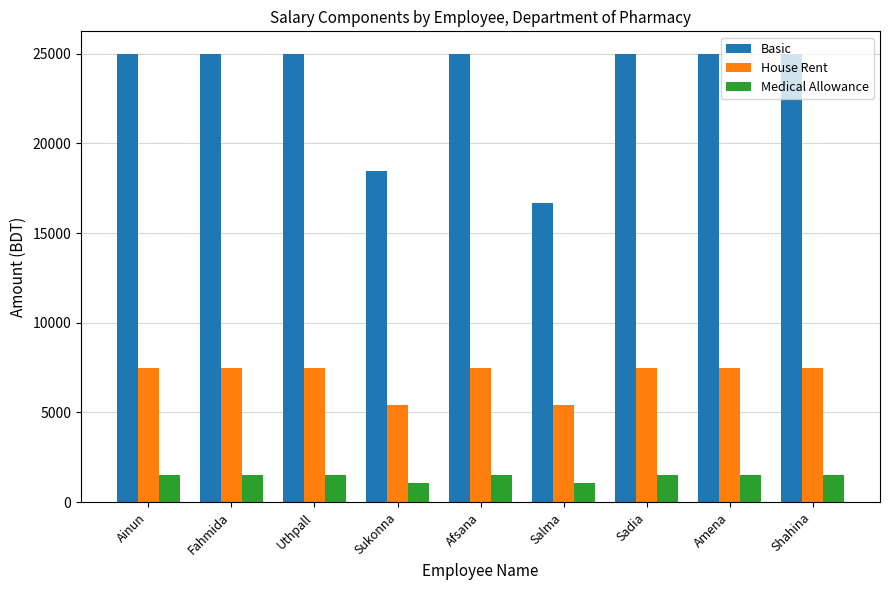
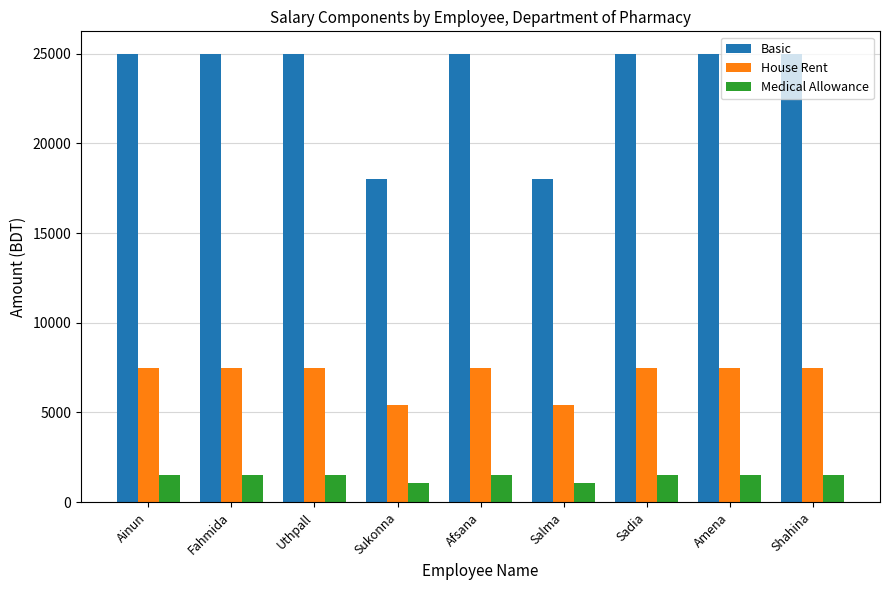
  {
    "Basic": {
      "Ainun": 25000,
      "Fahmida": 25000,
      "Uthpall": 25000,
-     "Sukonna": 18500,
+     "Sukonna": 18000,
      "Afsana": 25000,
-     "Salma": 16700,
+     "Salma": 18000,
      "Sadia": 25000,
      "Amena": 25000
    },
    "House Rent": {
      "Ainun": 7500,
      "Fahmida": 7500,
      "Uthpall": 7500,
      "Sukonna": 5400,
      "Afsana": 7500,
      "Salma": 5400,
      "Sadia": 7500,
      "Amena": 7500,
      "Shahina": 7500
    },
    "Medical Allowance": {
      "Ainun": 1500,
      "Fahmida": 1500,
      "Uthpall": 1500,
      "Sukonna": 1100,
      "Afsana": 1500,
      "Salma": 1100,
      "Sadia": 1500,
      "Amena": 1500,
      "Shahina": 1500
    }
  }
